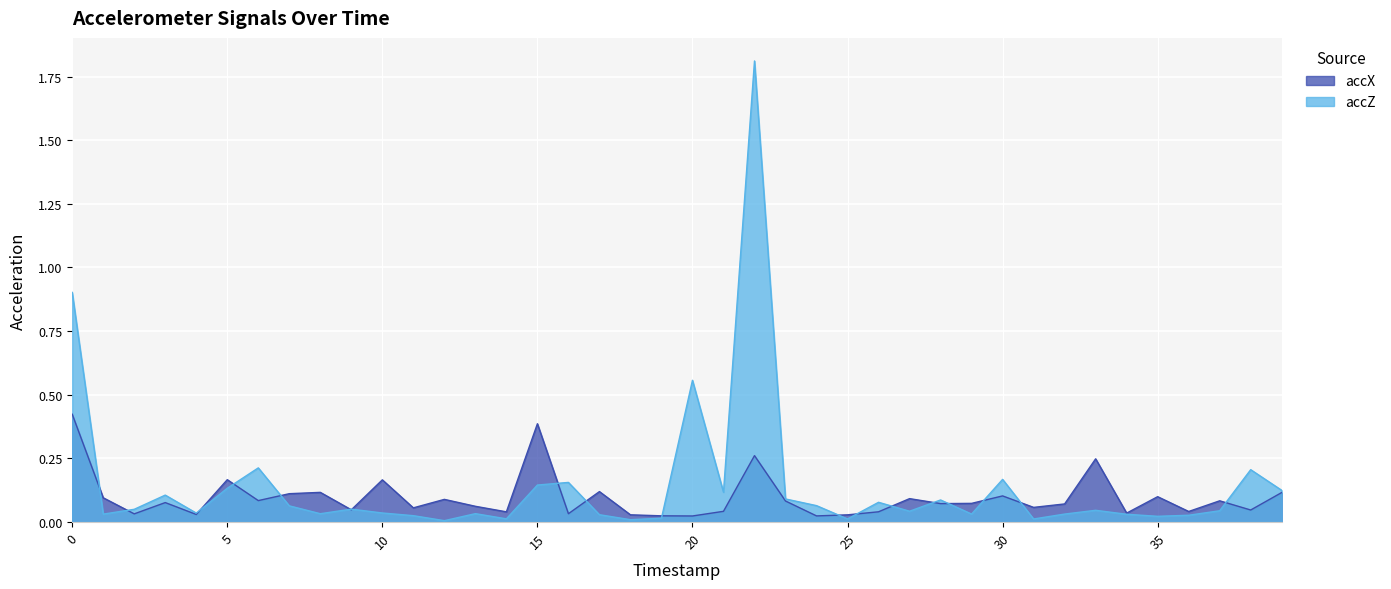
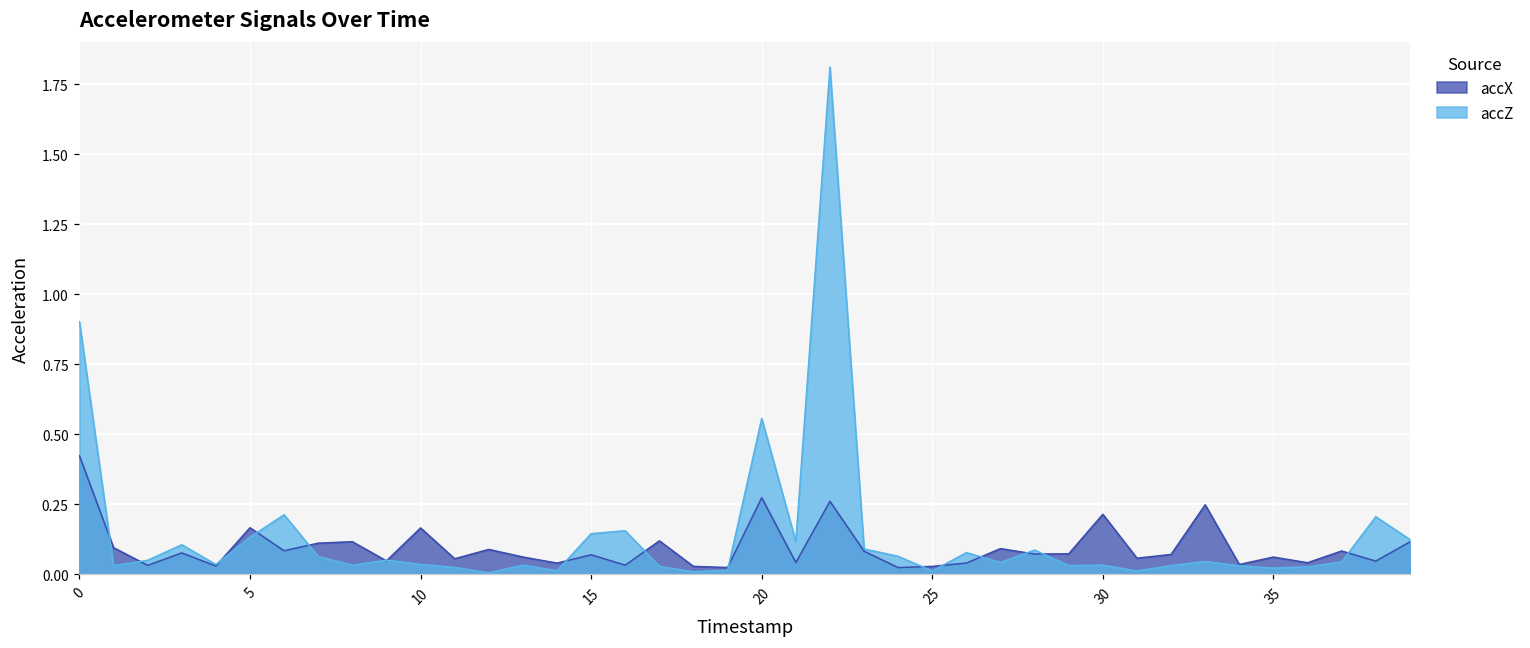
  {
    "accX": {
      "0": 0.42,
      "5": 0.17,
      "10": 0.17,
-     "15": 0.39,
-     "20": 0.02,
+     "15": 0.07,
+     "20": 0.27,
      "25": 0.03,
-     "30": 0.10,
-     "35": 0.10
+     "30": 0.21,
+     "35": 0.06
    },
    "accZ": {
      "0": 0.90,
      "5": 0.13,
      "10": 0.04,
      "15": 0.15,
      "20": 0.56,
      "25": 0.01,
-     "30": 0.17,
+     "30": 0.03,
      "35": 0.02
    }
  }
